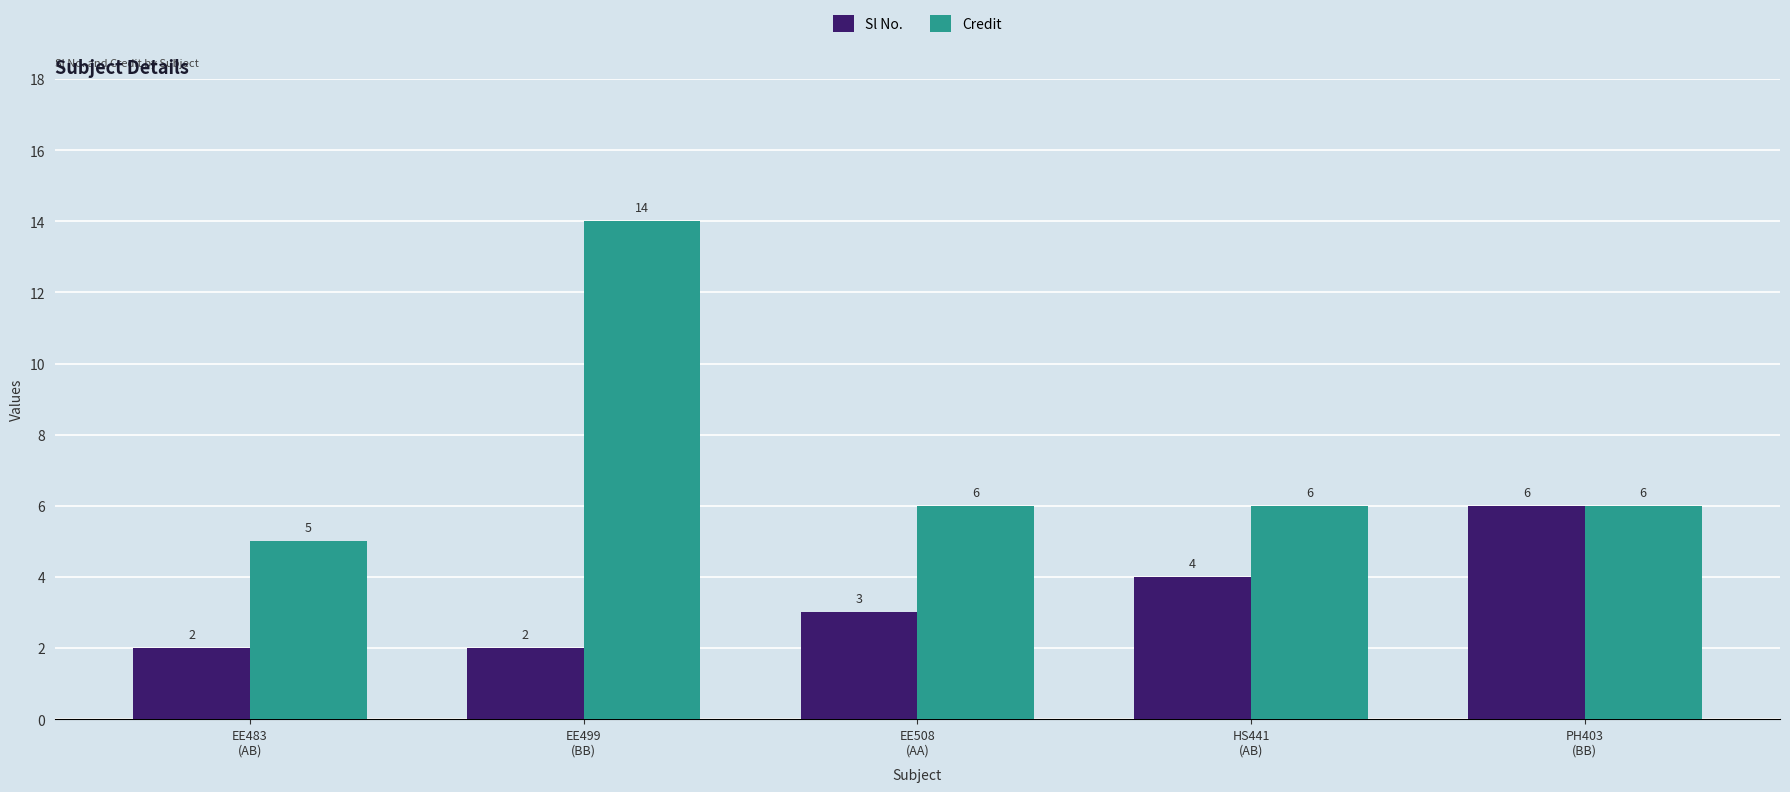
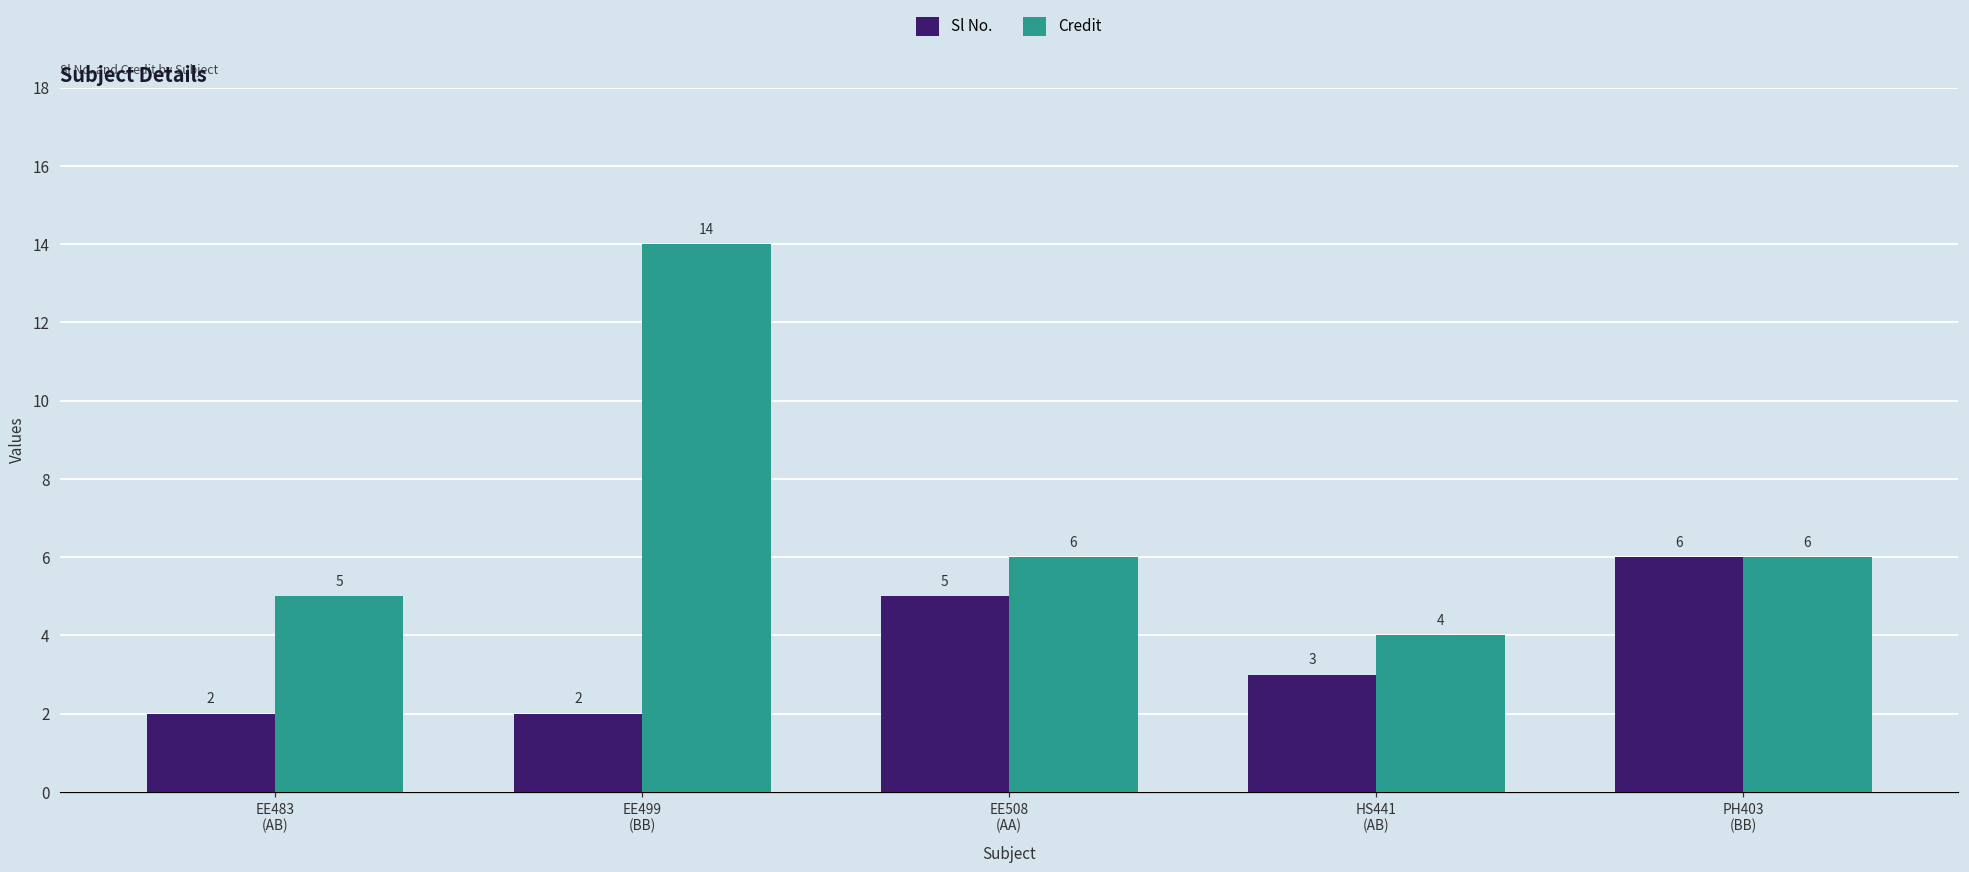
  {
    "Sl No.": {
      "EE483 (AB)": 2,
      "EE499 (BB)": 2,
-     "EE508 (AA)": 3,
-     "HS441 (AB)": 4,
+     "EE508 (AA)": 5,
+     "HS441 (AB)": 3,
      "PH403 (BB)": 6
    },
    "Credit": {
      "EE483 (AB)": 5,
      "EE499 (BB)": 14,
      "EE508 (AA)": 6,
-     "HS441 (AB)": 6,
+     "HS441 (AB)": 4,
      "PH403 (BB)": 6
    }
  }
